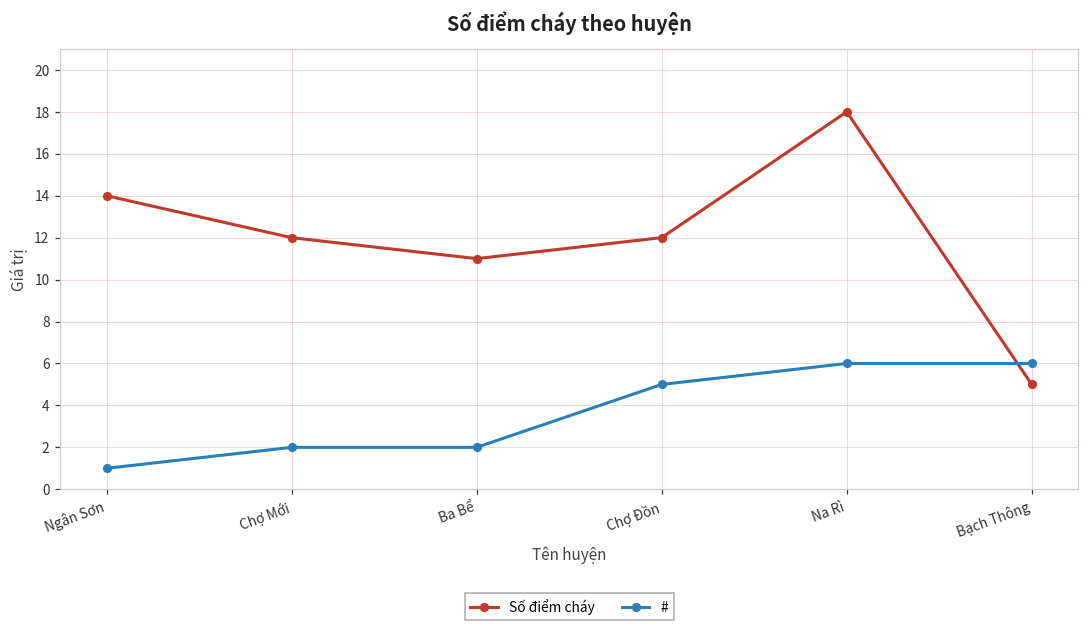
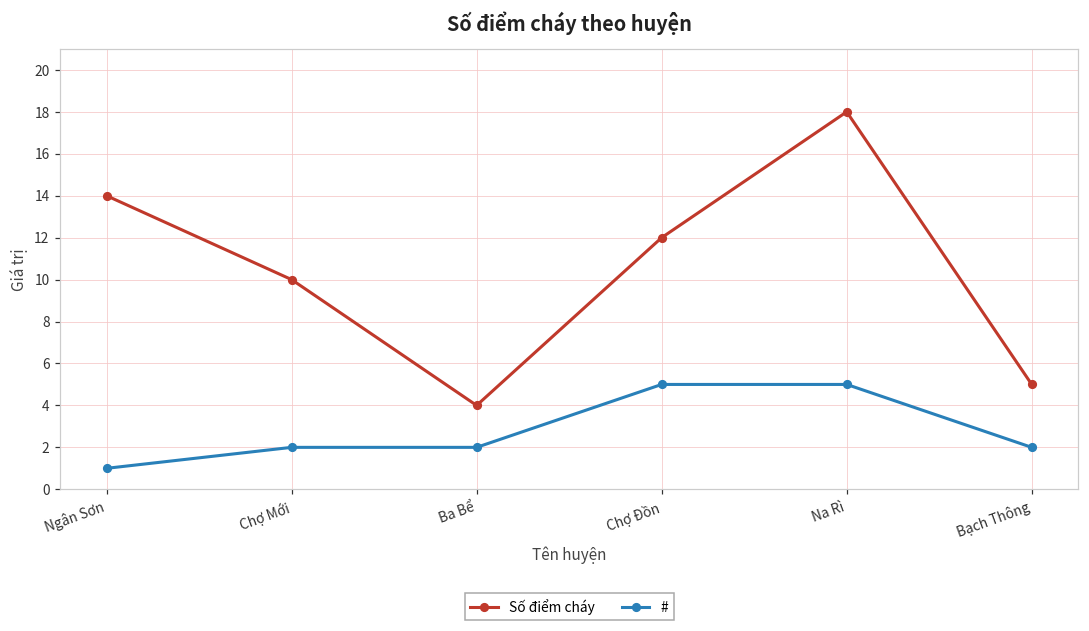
  {
    "Số điểm cháy": {
      "Ngân Sơn": 14,
-     "Chợ Mới": 12,
-     "Ba Bể": 11,
+     "Chợ Mới": 10,
+     "Ba Bể": 4,
      "Chợ Đồn": 12,
      "Na Rì": 18,
      "Bạch Thông": 5
    },
    "#": {
      "Ngân Sơn": 1,
      "Chợ Mới": 2,
      "Ba Bể": 2,
      "Chợ Đồn": 5,
-     "Na Rì": 6,
-     "Bạch Thông": 6
+     "Na Rì": 5,
+     "Bạch Thông": 2
    }
  }
